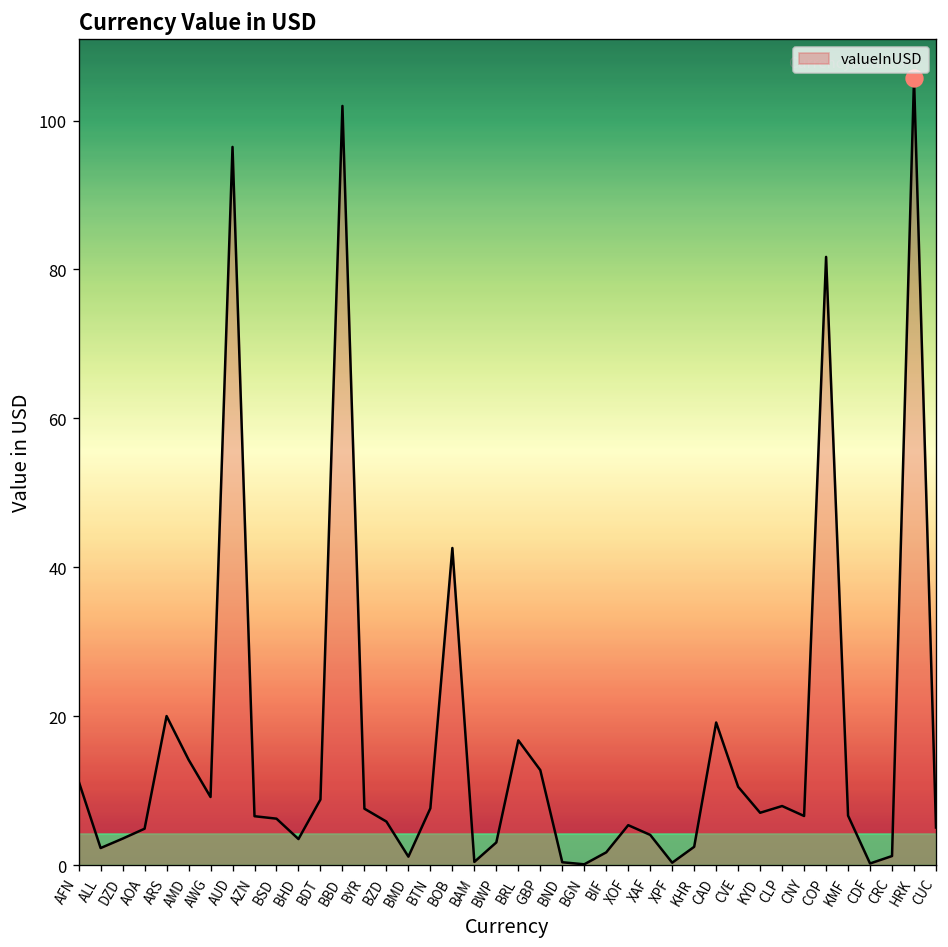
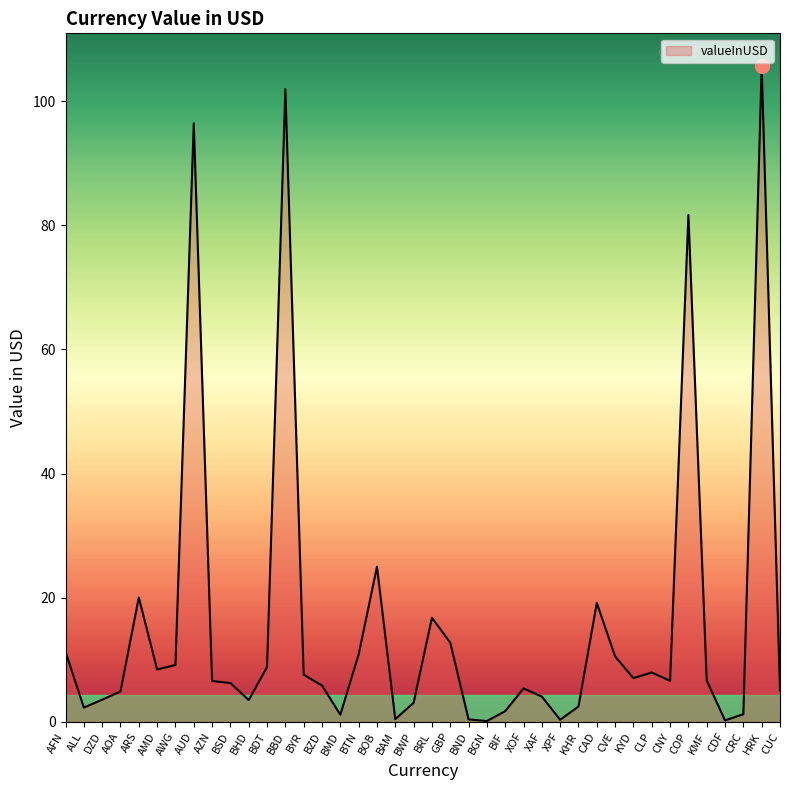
  {
    "valueInUSD": {
      "AFN": 11,
      "AOA": 5,
      "ARS": 20,
-     "AMD": 14,
+     "AMD": 8,
      "AWG": 9,
      "AUD": 96,
      "AZN": 7,
      "BSD": 6,
      "BDT": 9,
      "BBD": 102,
      "BYR": 8,
      "BZD": 6,
-     "BTN": 8,
-     "BOB": 43,
+     "BTN": 11,
+     "BOB": 25,
      "BRL": 17,
      "GBP": 13,
      "XOF": 5,
      "CAD": 19,
      "CVE": 11,
      "KYD": 7,
      "CLP": 8,
      "CNY": 7,
      "COP": 82,
      "KMF": 7,
      "CUC": 5
    }
  }
